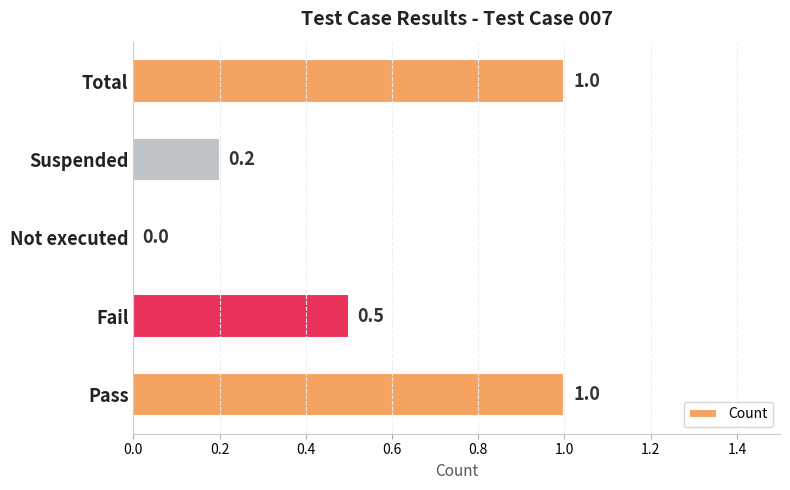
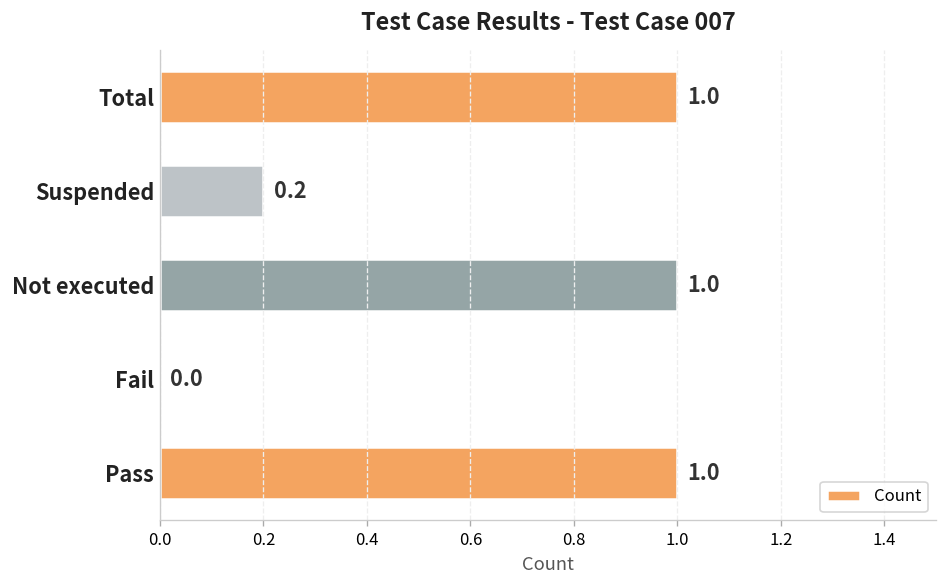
  {
    "Total": 1.0,
    "Suspended": 0.2,
-   "Not executed": 0.0,
-   "Fail": 0.5,
+   "Not executed": 1.0,
+   "Fail": 0.0,
    "Pass": 1.0
  }
